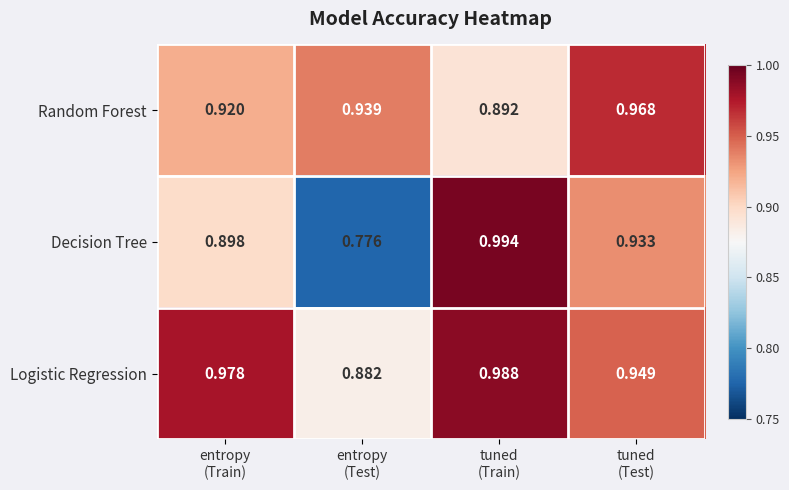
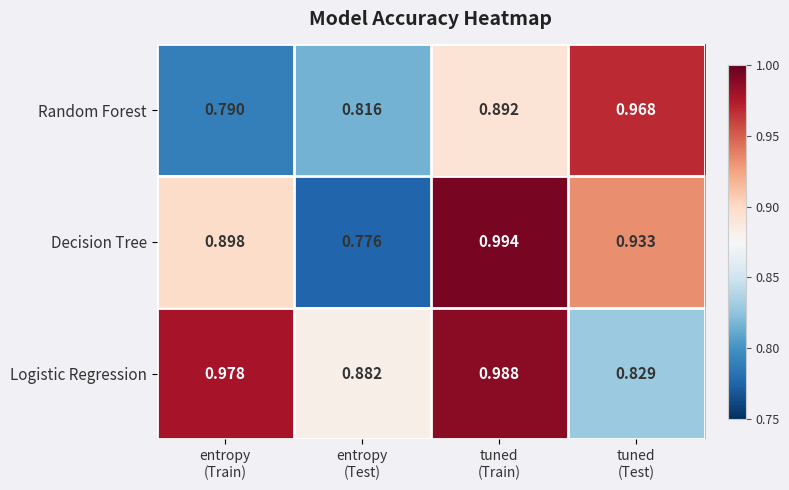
  {
    "Random Forest": {
-     "entropy (Train)": 0.920,
-     "entropy (Test)": 0.939,
+     "entropy (Train)": 0.790,
+     "entropy (Test)": 0.816,
      "tuned (Train)": 0.892,
      "tuned (Test)": 0.968
    },
    "Decision Tree": {
      "entropy (Train)": 0.898,
      "entropy (Test)": 0.776,
      "tuned (Train)": 0.994,
      "tuned (Test)": 0.933
    },
    "Logistic Regression": {
      "entropy (Train)": 0.978,
      "entropy (Test)": 0.882,
      "tuned (Train)": 0.988,
-     "tuned (Test)": 0.949
+     "tuned (Test)": 0.829
    }
  }
